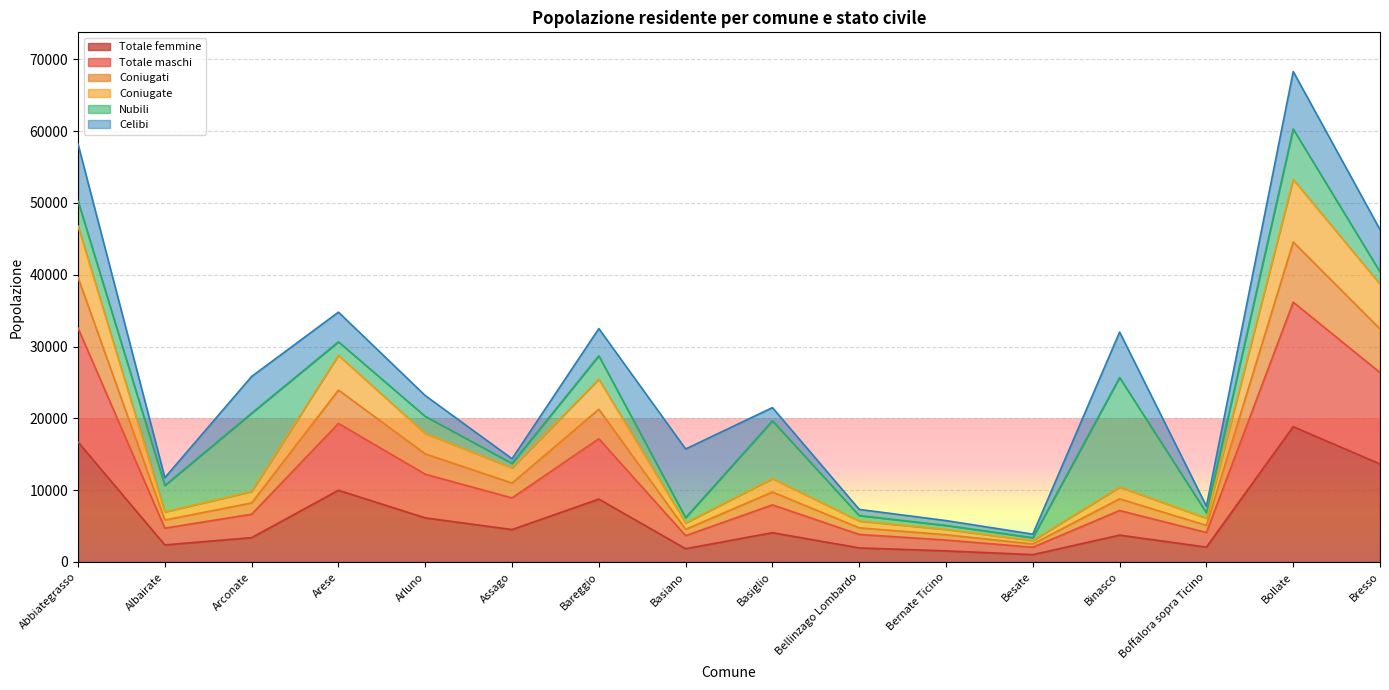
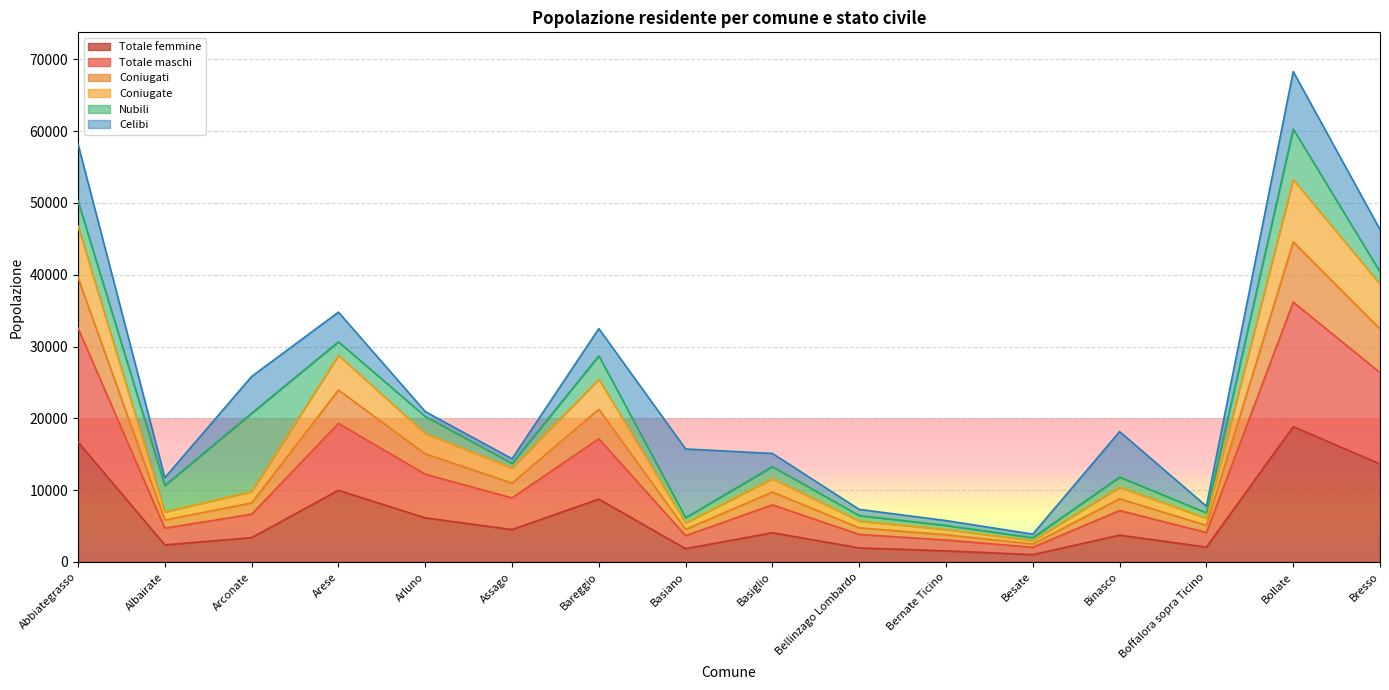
  {
    "Nubili": {
      "Abbiategrasso": 3000,
      "Albairate": 4000,
      "Arconate": 11000,
      "Arese": 2000,
      "Arluno": 2000,
      "Assago": 1000,
      "Bareggio": 3000,
      "Basiano": 1000,
-     "Basiglio": 8000,
+     "Basiglio": 2000,
      "Bellinzago Lombardo": 1000,
      "Bernate Ticino": 1000,
      "Besate": 0,
-     "Binasco": 15000,
+     "Binasco": 1000,
      "Boffalora sopra Ticino": 1000,
      "Bollate": 7000,
      "Bresso": 2000
    },
    "Celibi": {
      "Abbiategrasso": 8000,
      "Albairate": 1000,
      "Arconate": 5000,
      "Arese": 4000,
-     "Arluno": 3000,
+     "Arluno": 1000,
      "Assago": 1000,
      "Bareggio": 4000,
      "Basiano": 10000,
      "Basiglio": 2000,
      "Bellinzago Lombardo": 1000,
      "Bernate Ticino": 1000,
      "Besate": 0,
      "Binasco": 6000,
      "Boffalora sopra Ticino": 1000,
      "Bollate": 8000,
      "Bresso": 6000
    }
  }
